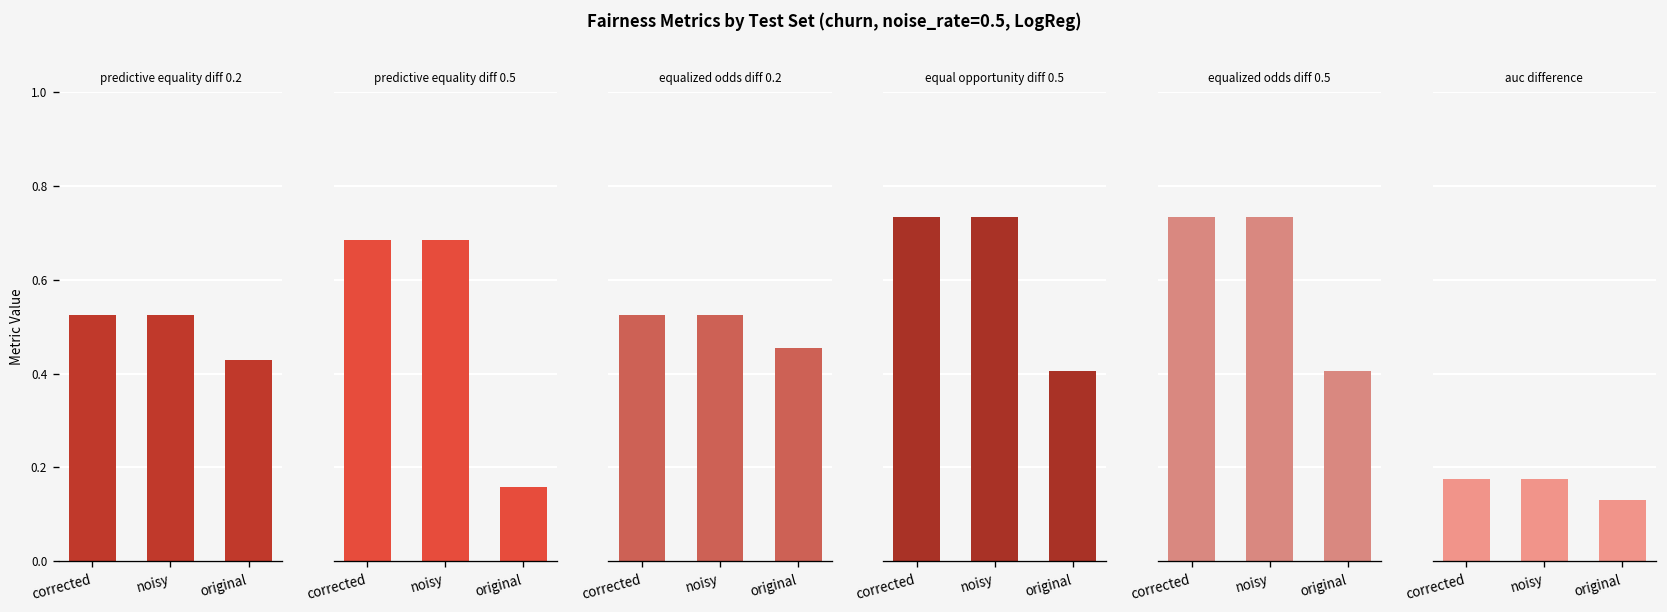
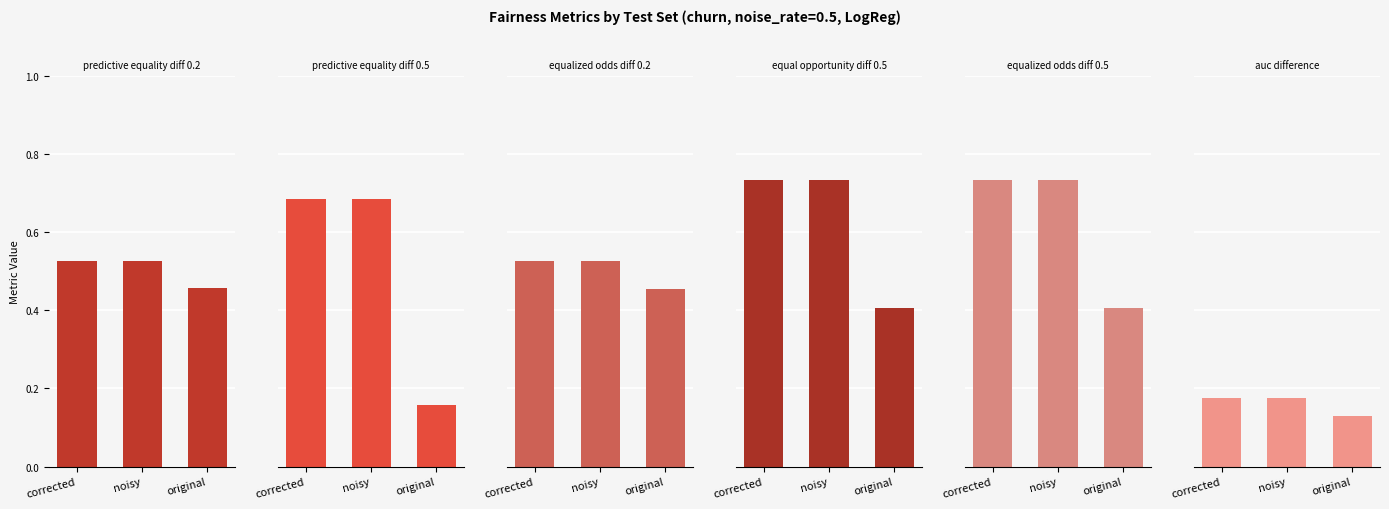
  {
    "predictive equality diff 0.2": {
      "corrected": 0.53,
      "noisy": 0.53,
-     "original": 0.43
+     "original": 0.46
    }
  }
